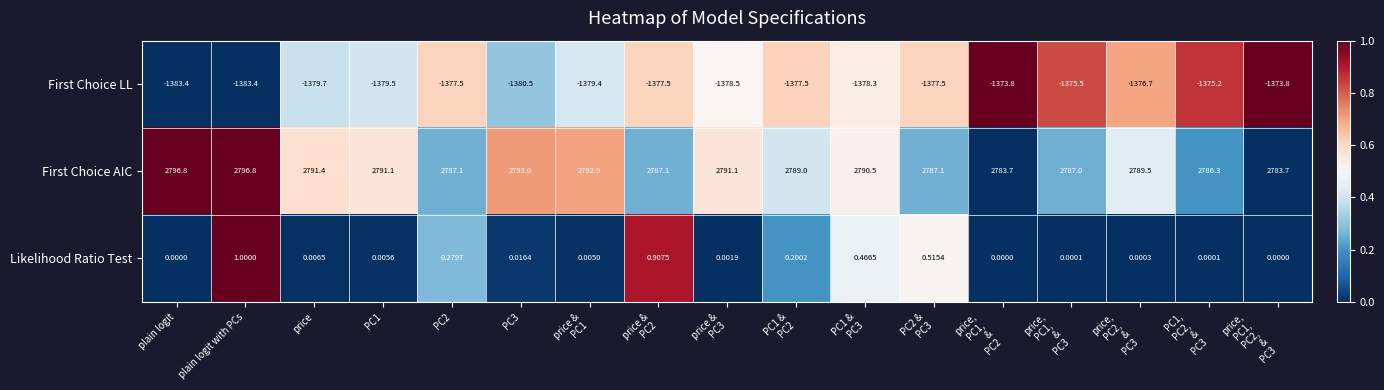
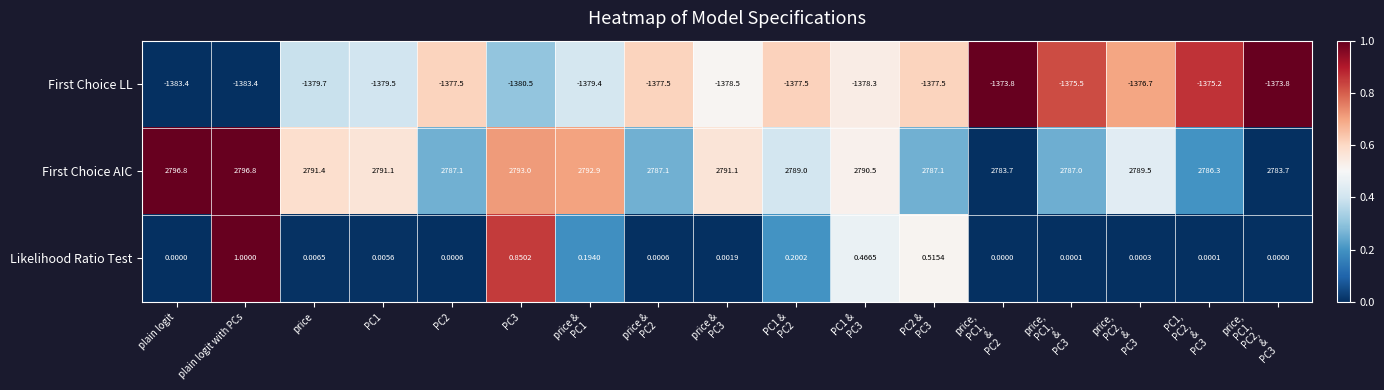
  {
    "First Choice LL": {
      "plain logit": -1383.4,
      "plain logit with PCs": -1383.4,
      "price": -1379.7,
      "PC1": -1379.5,
      "PC2": -1377.5,
      "PC3": -1380.5,
      "price & PC1": -1379.4,
      "price & PC2": -1377.5,
      "price & PC3": -1378.5,
      "PC1 & PC2": -1377.5,
      "PC1 & PC3": -1378.3,
      "PC2 & PC3": -1377.5,
      "price, PC1, & PC2": -1373.8,
      "price, PC1, & PC3": -1375.5,
      "price, PC2, & PC3": -1376.7,
      "PC1, PC2, & PC3": -1375.2,
      "price, PC1, PC2, & PC3": -1373.8
    },
    "First Choice AIC": {
      "plain logit": 2796.8,
      "plain logit with PCs": 2796.8,
      "price": 2791.4,
      "PC1": 2791.1,
      "PC2": 2787.1,
      "PC3": 2793.0,
      "price & PC1": 2792.9,
      "price & PC2": 2787.1,
      "price & PC3": 2791.1,
      "PC1 & PC2": 2789.0,
      "PC1 & PC3": 2790.5,
      "PC2 & PC3": 2787.1,
      "price, PC1, & PC2": 2783.7,
      "price, PC1, & PC3": 2787.0,
      "price, PC2, & PC3": 2789.5,
      "PC1, PC2, & PC3": 2786.3,
      "price, PC1, PC2, & PC3": 2783.7
    },
    "Likelihood Ratio Test": {
      "plain logit": 0.0000,
      "plain logit with PCs": 1.0000,
      "price": 0.0065,
      "PC1": 0.0056,
-     "PC2": 0.2797,
-     "PC3": 0.0164,
-     "price & PC1": 0.0050,
-     "price & PC2": 0.9075,
+     "PC2": 0.0006,
+     "PC3": 0.8502,
+     "price & PC1": 0.1940,
+     "price & PC2": 0.0006,
      "price & PC3": 0.0019,
      "PC1 & PC2": 0.2002,
      "PC1 & PC3": 0.4665,
      "PC2 & PC3": 0.5154,
      "price, PC1, & PC2": 0.0000,
      "price, PC1, & PC3": 0.0001,
      "price, PC2, & PC3": 0.0003,
      "PC1, PC2, & PC3": 0.0001,
      "price, PC1, PC2, & PC3": 0.0000
    }
  }
